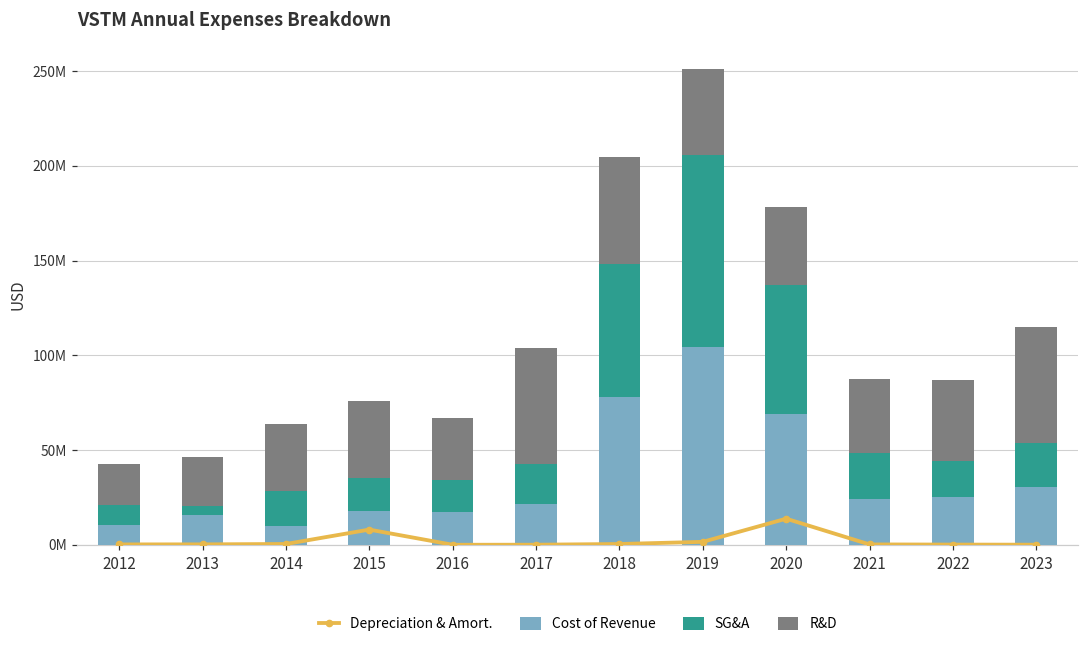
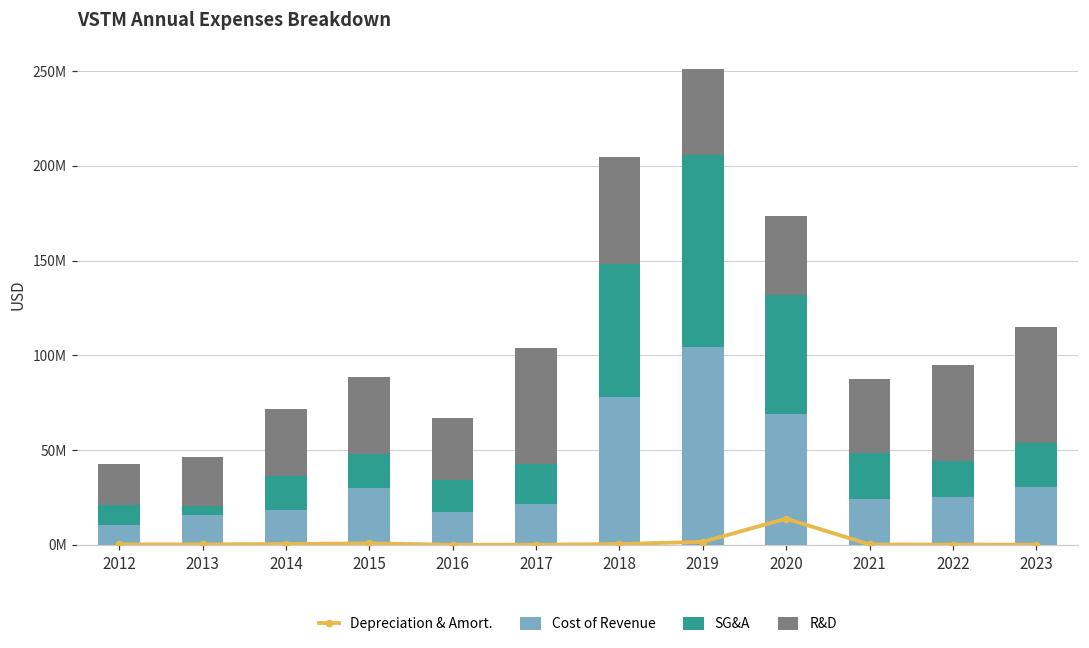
  {
    "Depreciation & Amort.": {
      "2012": 0,
      "2013": 0,
      "2014": 0,
-     "2015": 8000000,
+     "2015": 1000000,
      "2016": 0,
      "2017": 0,
      "2018": 0,
      "2019": 2000000,
      "2020": 14000000,
      "2021": 0,
      "2022": 0,
      "2023": 0
    },
    "Cost of Revenue": {
      "2012": 11000000,
      "2013": 15000000,
-     "2014": 10000000,
-     "2015": 18000000,
+     "2014": 18000000,
+     "2015": 30000000,
      "2016": 17000000,
      "2017": 21000000,
      "2018": 78000000,
      "2019": 104000000,
      "2020": 69000000,
      "2021": 24000000,
      "2022": 25000000,
      "2023": 31000000
    },
    "SG&A": {
      "2012": 11000000,
      "2013": 5000000,
      "2014": 18000000,
      "2015": 18000000,
      "2016": 17000000,
      "2017": 21000000,
      "2018": 70000000,
      "2019": 101000000,
-     "2020": 68000000,
+     "2020": 63000000,
      "2021": 24000000,
      "2022": 19000000,
      "2023": 23000000
    },
    "R&D": {
      "2012": 22000000,
      "2013": 26000000,
      "2014": 35000000,
      "2015": 41000000,
      "2016": 33000000,
      "2017": 61000000,
      "2018": 57000000,
      "2019": 46000000,
      "2020": 41000000,
      "2021": 39000000,
-     "2022": 43000000,
+     "2022": 51000000,
      "2023": 61000000
    }
  }
